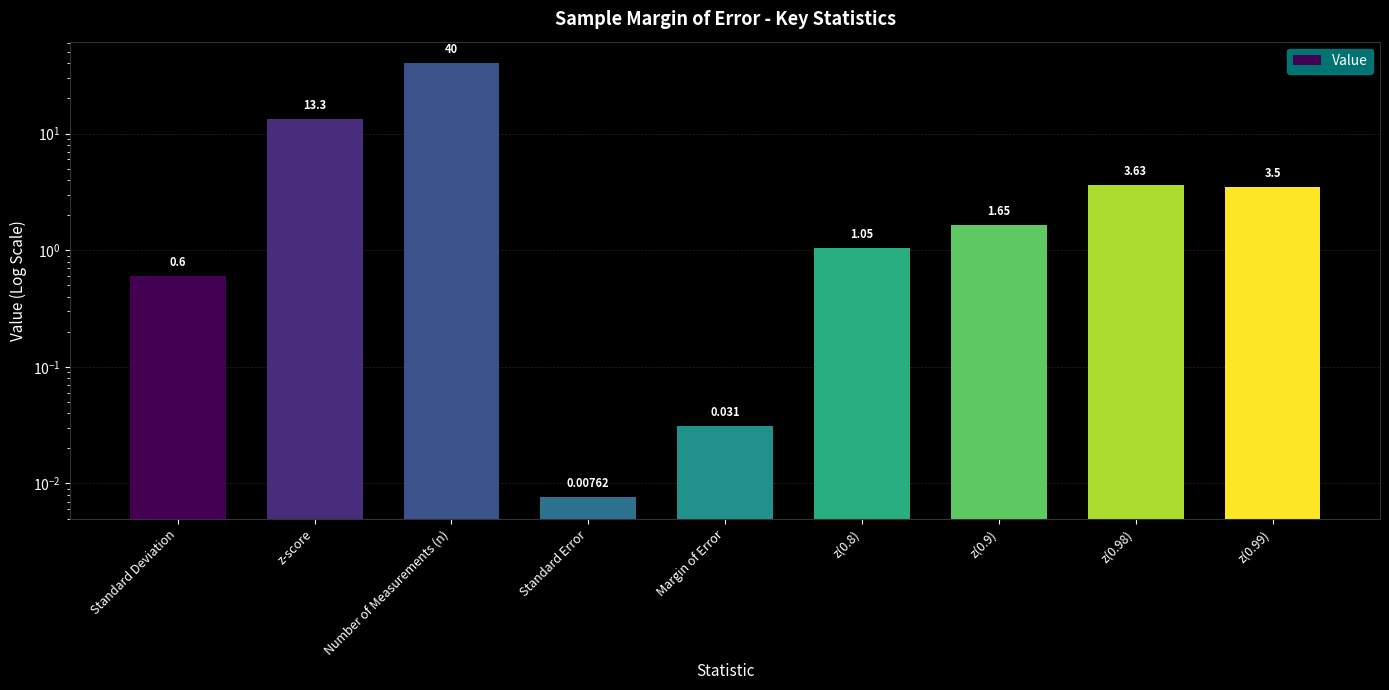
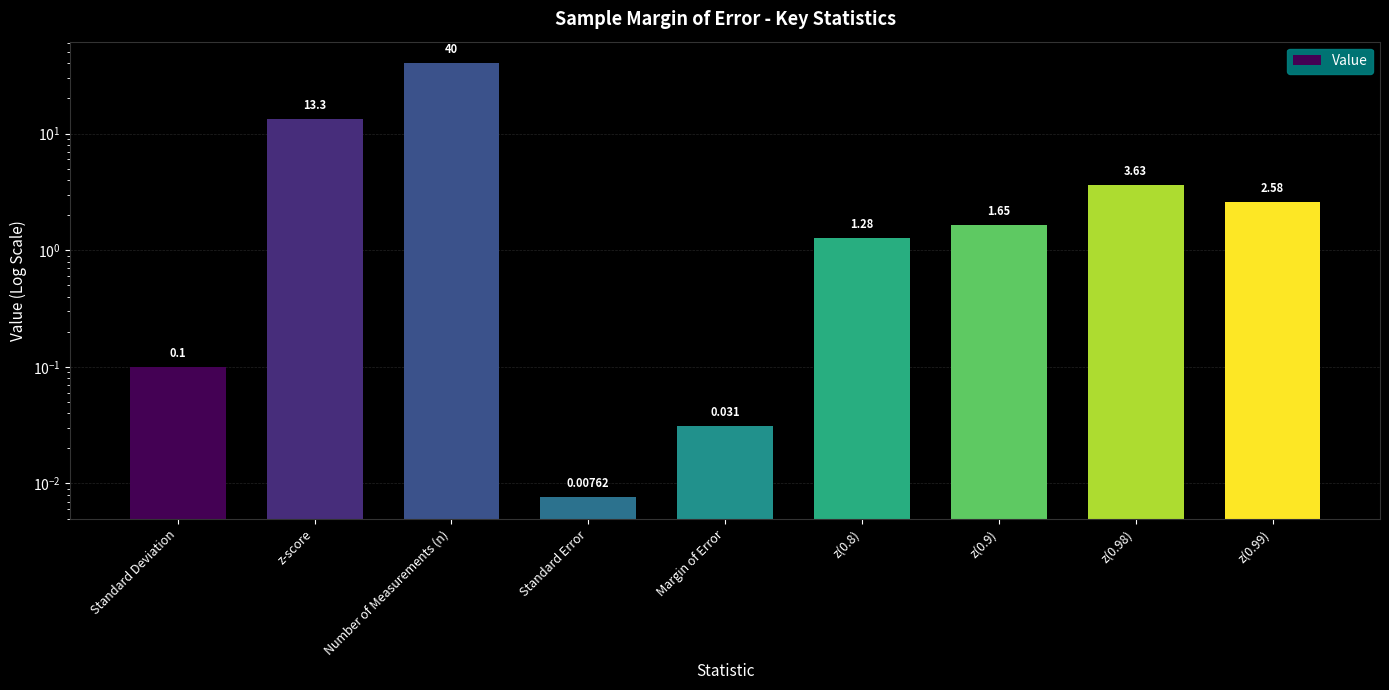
  {
-   "Standard Deviation": 0.6,
+   "Standard Deviation": 0.1,
    "z-score": 13.3,
    "Number of Measurements (n)": 40,
    "Standard Error": 0.00762,
    "Margin of Error": 0.031,
-   "z(0.8)": 1.05,
+   "z(0.8)": 1.28,
    "z(0.9)": 1.65,
    "z(0.98)": 3.63,
-   "z(0.99)": 3.5
+   "z(0.99)": 2.58
  }
